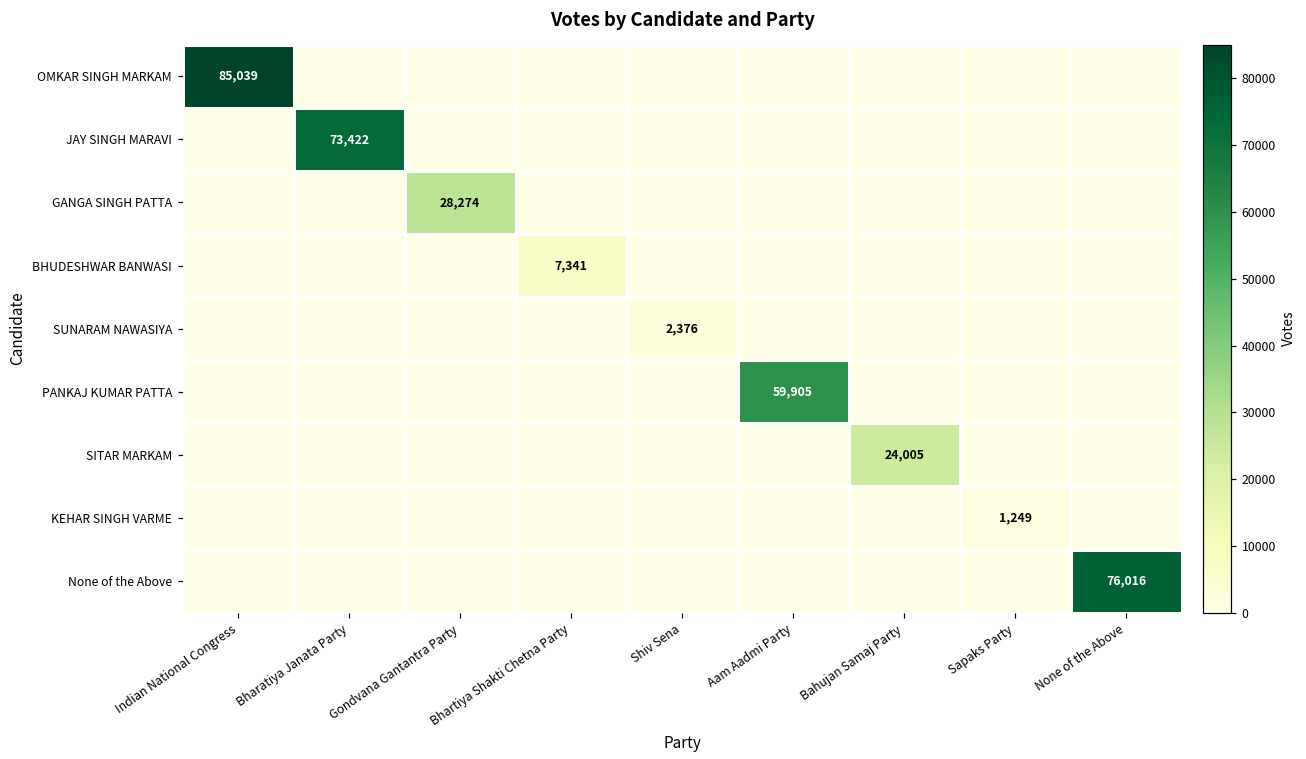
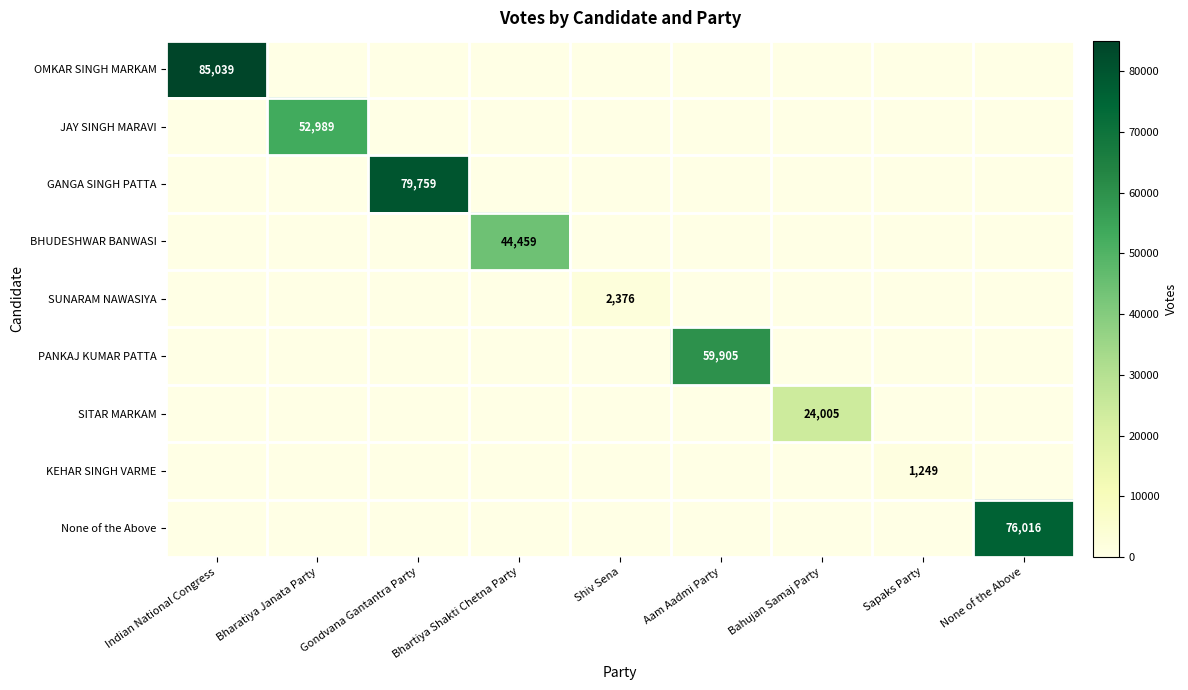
  {
    "OMKAR SINGH MARKAM": {
      "Indian National Congress": "85,039"
    },
    "JAY SINGH MARAVI": {
-     "Bharatiya Janata Party": "73,422"
+     "Bharatiya Janata Party": "52,989"
    },
    "GANGA SINGH PATTA": {
-     "Gondvana Gantantra Party": "28,274"
+     "Gondvana Gantantra Party": "79,759"
    },
    "BHUDESHWAR BANWASI": {
-     "Bhartiya Shakti Chetna Party": "7,341"
+     "Bhartiya Shakti Chetna Party": "44,459"
    },
    "SUNARAM NAWASIYA": {
      "Shiv Sena": "2,376"
    },
    "PANKAJ KUMAR PATTA": {
      "Aam Aadmi Party": "59,905"
    },
    "SITAR MARKAM": {
      "Bahujan Samaj Party": "24,005"
    },
    "KEHAR SINGH VARME": {
      "Sapaks Party": "1,249"
    },
    "None of the Above": {
      "None of the Above": "76,016"
    }
  }
